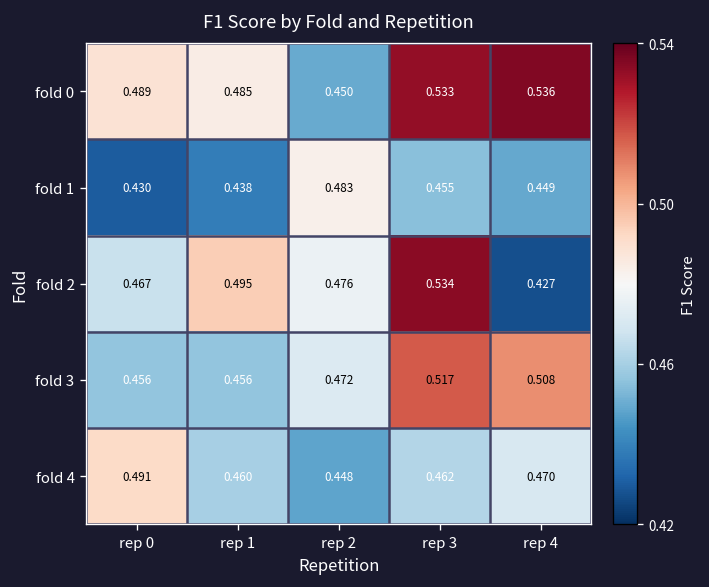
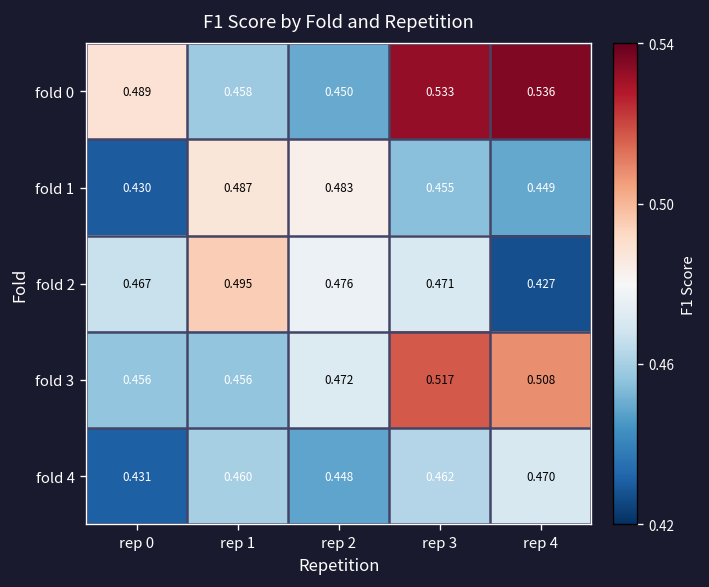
  {
    "fold 0": {
      "rep 0": 0.489,
-     "rep 1": 0.485,
+     "rep 1": 0.458,
      "rep 2": 0.450,
      "rep 3": 0.533,
      "rep 4": 0.536
    },
    "fold 1": {
      "rep 0": 0.430,
-     "rep 1": 0.438,
+     "rep 1": 0.487,
      "rep 2": 0.483,
      "rep 3": 0.455,
      "rep 4": 0.449
    },
    "fold 2": {
      "rep 0": 0.467,
      "rep 1": 0.495,
      "rep 2": 0.476,
-     "rep 3": 0.534,
+     "rep 3": 0.471,
      "rep 4": 0.427
    },
    "fold 3": {
      "rep 0": 0.456,
      "rep 1": 0.456,
      "rep 2": 0.472,
      "rep 3": 0.517,
      "rep 4": 0.508
    },
    "fold 4": {
-     "rep 0": 0.491,
+     "rep 0": 0.431,
      "rep 1": 0.460,
      "rep 2": 0.448,
      "rep 3": 0.462,
      "rep 4": 0.470
    }
  }
